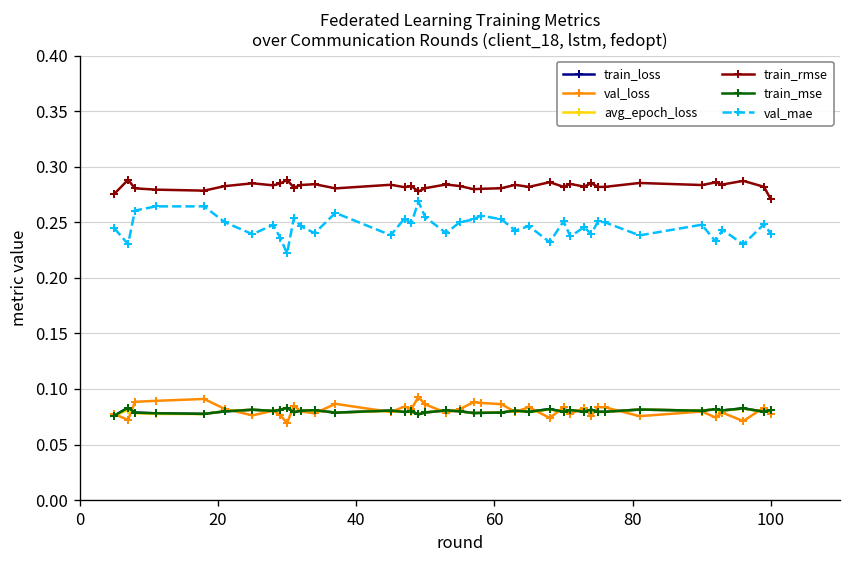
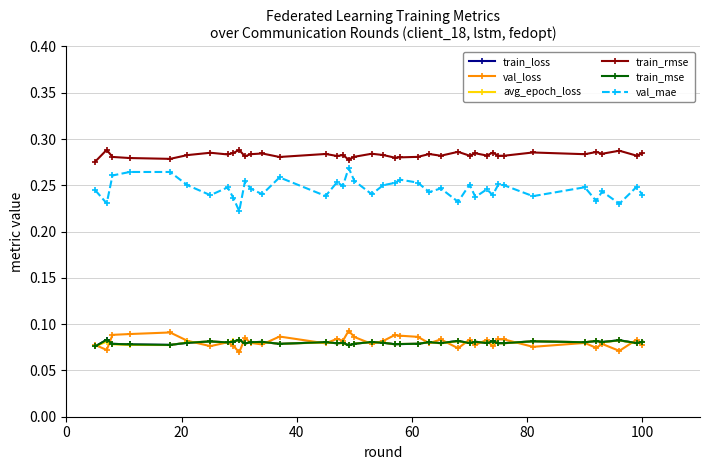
  {
    "val_loss": {
      "100": 0.08
    },
    "train_rmse": {
-     "100": 0.27
+     "100": 0.28
    },
    "val_mae": {
      "100": 0.24
    }
  }
